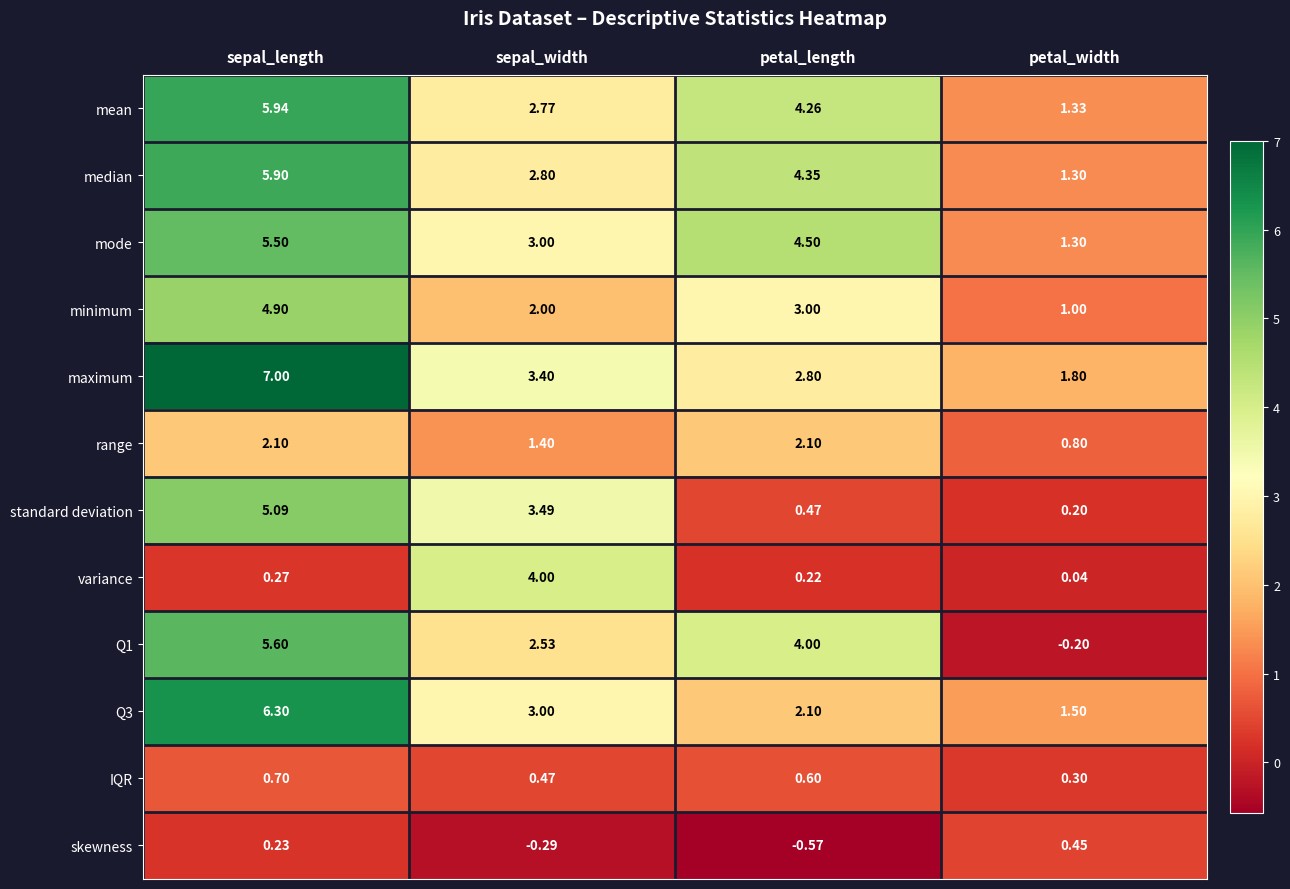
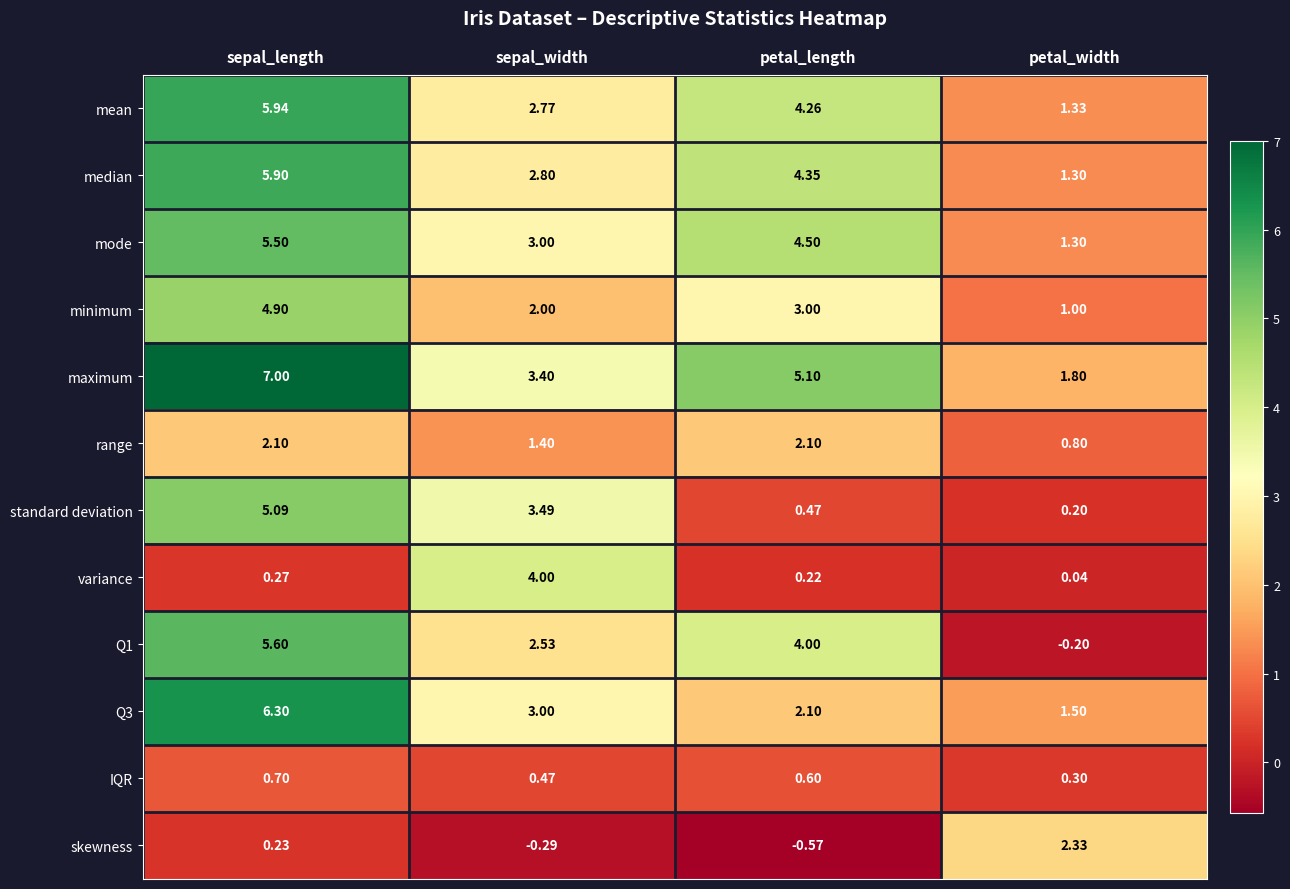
  {
    "mean": {
      "sepal_length": 5.94,
      "sepal_width": 2.77,
      "petal_length": 4.26,
      "petal_width": 1.33
    },
    "median": {
      "sepal_length": 5.90,
      "sepal_width": 2.80,
      "petal_length": 4.35,
      "petal_width": 1.30
    },
    "mode": {
      "sepal_length": 5.50,
      "sepal_width": 3.00,
      "petal_length": 4.50,
      "petal_width": 1.30
    },
    "minimum": {
      "sepal_length": 4.90,
      "sepal_width": 2.00,
      "petal_length": 3.00,
      "petal_width": 1.00
    },
    "maximum": {
      "sepal_length": 7.00,
      "sepal_width": 3.40,
-     "petal_length": 2.80,
+     "petal_length": 5.10,
      "petal_width": 1.80
    },
    "range": {
      "sepal_length": 2.10,
      "sepal_width": 1.40,
      "petal_length": 2.10,
      "petal_width": 0.80
    },
    "standard deviation": {
      "sepal_length": 5.09,
      "sepal_width": 3.49,
      "petal_length": 0.47,
      "petal_width": 0.20
    },
    "variance": {
      "sepal_length": 0.27,
      "sepal_width": 4.00,
      "petal_length": 0.22,
      "petal_width": 0.04
    },
    "Q1": {
      "sepal_length": 5.60,
      "sepal_width": 2.53,
      "petal_length": 4.00,
      "petal_width": -0.20
    },
    "Q3": {
      "sepal_length": 6.30,
      "sepal_width": 3.00,
      "petal_length": 2.10,
      "petal_width": 1.50
    },
    "IQR": {
      "sepal_length": 0.70,
      "sepal_width": 0.47,
      "petal_length": 0.60,
      "petal_width": 0.30
    },
    "skewness": {
      "sepal_length": 0.23,
      "sepal_width": -0.29,
      "petal_length": -0.57,
-     "petal_width": 0.45
+     "petal_width": 2.33
    }
  }
